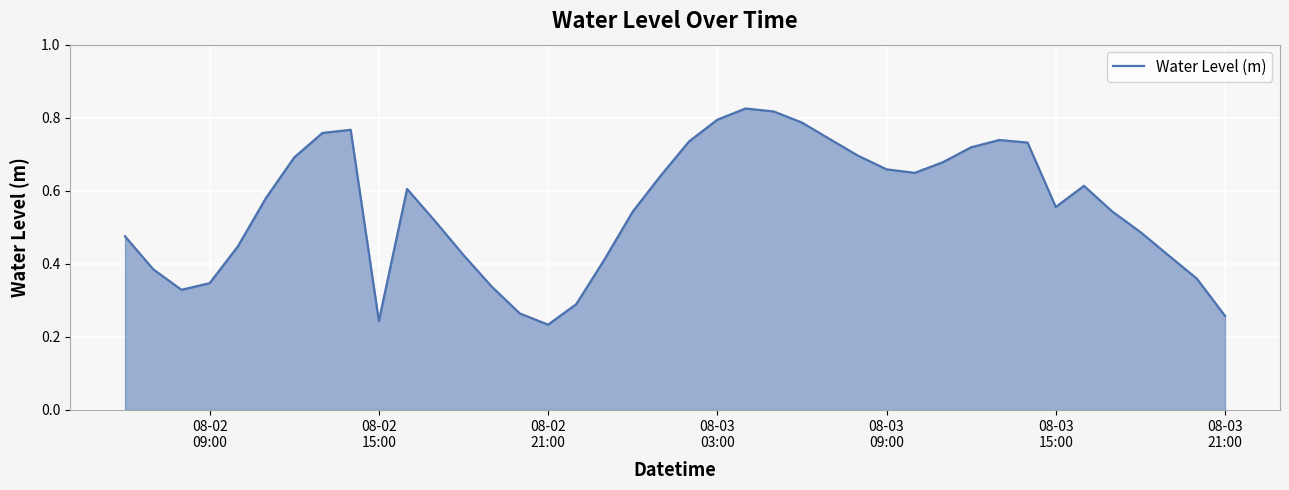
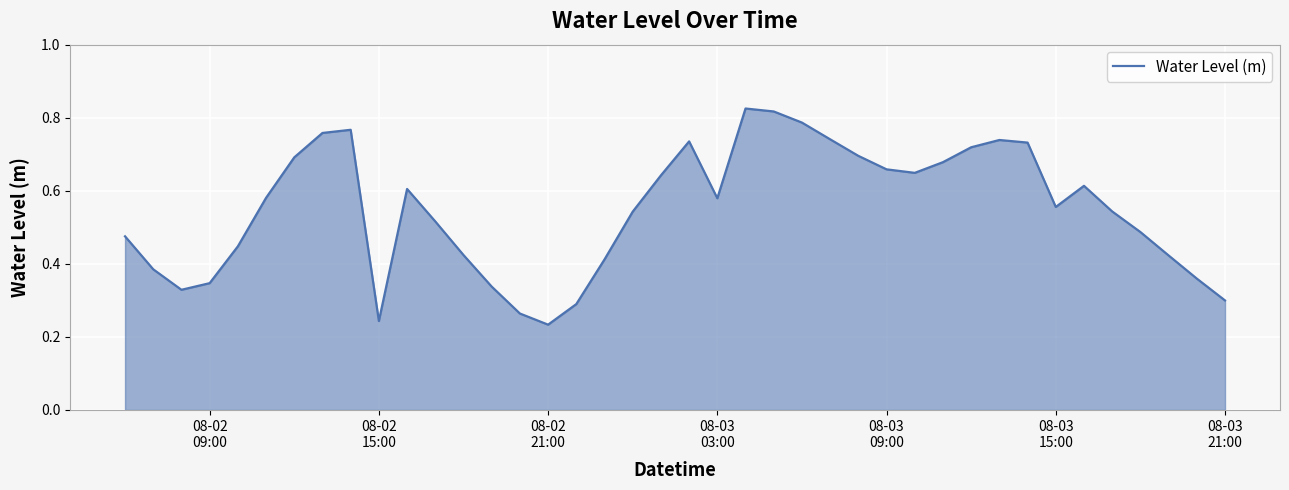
  {
    "08-02 09:00": 0.35,
    "08-02 15:00": 0.24,
    "08-02 21:00": 0.23,
-   "08-03 03:00": 0.79,
+   "08-03 03:00": 0.58,
    "08-03 09:00": 0.66,
    "08-03 15:00": 0.56,
-   "08-03 21:00": 0.26
+   "08-03 21:00": 0.30
  }
